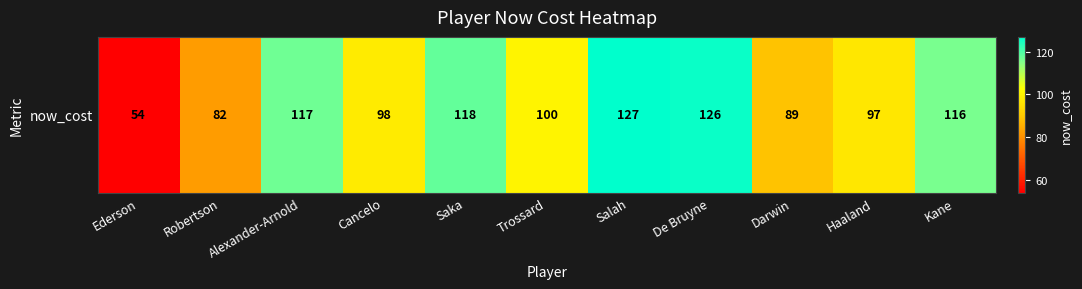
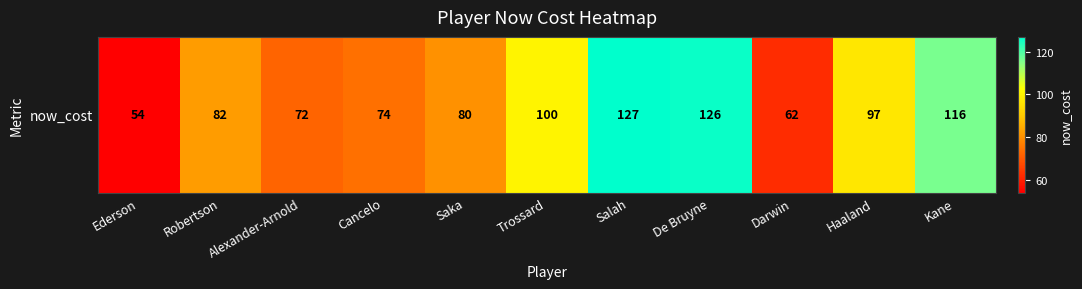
  {
    "now_cost": {
      "Ederson": 54,
      "Robertson": 82,
-     "Alexander-Arnold": 117,
-     "Cancelo": 98,
-     "Saka": 118,
+     "Alexander-Arnold": 72,
+     "Cancelo": 74,
+     "Saka": 80,
      "Trossard": 100,
      "Salah": 127,
      "De Bruyne": 126,
-     "Darwin": 89,
+     "Darwin": 62,
      "Haaland": 97,
      "Kane": 116
    }
  }
